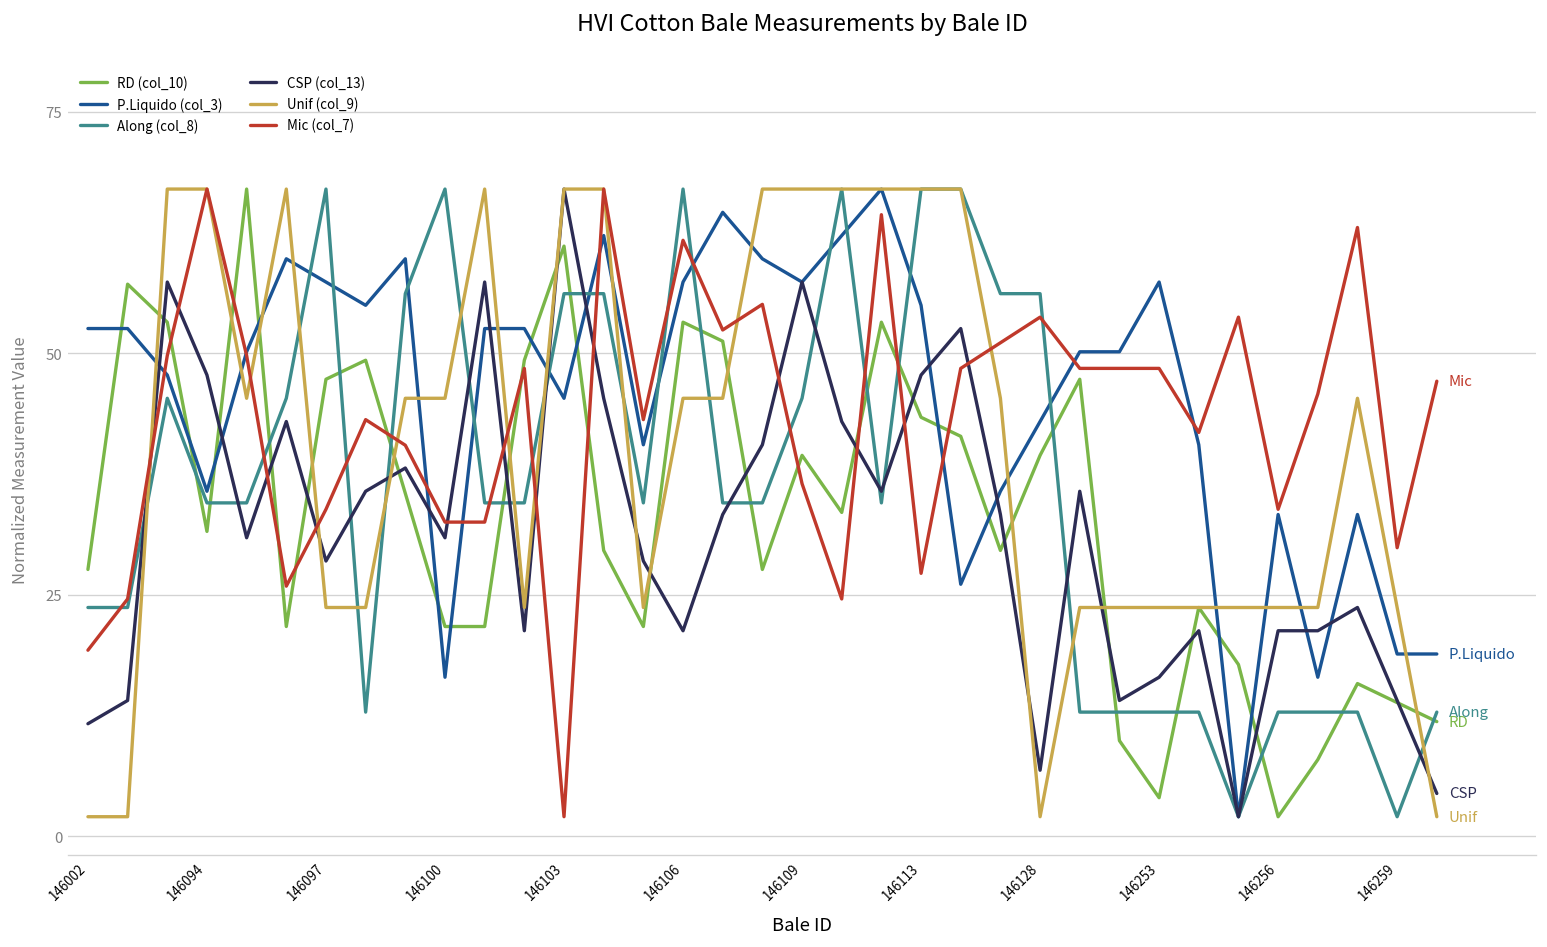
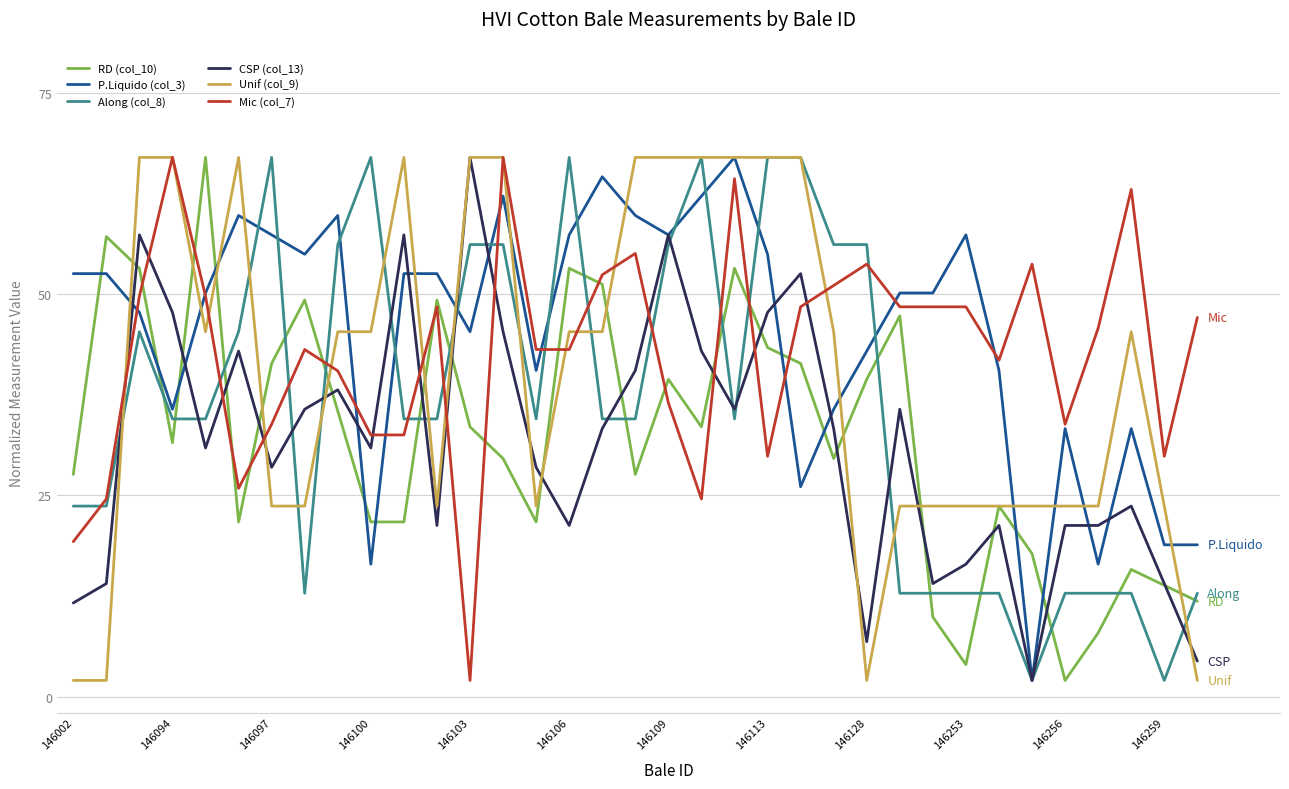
  {
    "RD (col_10)": {
      "146002": 28,
      "146094": 32,
-     "146097": 47,
+     "146097": 41,
      "146100": 22,
-     "146103": 61,
+     "146103": 34,
      "146106": 53,
      "146109": 39,
      "146113": 43,
      "146128": 39,
      "146253": 4,
      "146256": 2
    },
    "P.Liquido (col_3)": {
      "146002": 53,
      "146094": 36,
      "146097": 57,
      "146100": 16,
      "146103": 45,
      "146106": 57,
      "146113": 55,
      "146128": 43,
      "146253": 57,
      "146256": 33,
      "146259": 19
    },
    "Along (col_8)": {
      "146002": 24,
      "146094": 35,
      "146097": 67,
      "146100": 67,
      "146103": 56,
      "146106": 67,
-     "146109": 45,
+     "146109": 56,
      "146128": 56,
      "146253": 13,
      "146256": 13,
      "146259": 2
    },
    "CSP (col_13)": {
      "146002": 12,
      "146094": 48,
      "146097": 28,
      "146100": 31,
      "146106": 21,
      "146113": 48,
      "146128": 7,
      "146253": 16,
      "146256": 21
    },
    "Unif (col_9)": {
      "146002": 2,
      "146097": 24,
      "146100": 45,
      "146106": 45,
      "146109": 67,
      "146128": 2,
      "146253": 24,
      "146256": 24,
      "146259": 24
    },
    "Mic (col_7)": {
      "146002": 19,
      "146097": 34,
      "146100": 33,
      "146103": 2,
-     "146106": 62,
+     "146106": 43,
      "146109": 36,
-     "146113": 27,
+     "146113": 30,
      "146128": 54,
      "146253": 48,
      "146256": 34,
      "146259": 30
    }
  }
